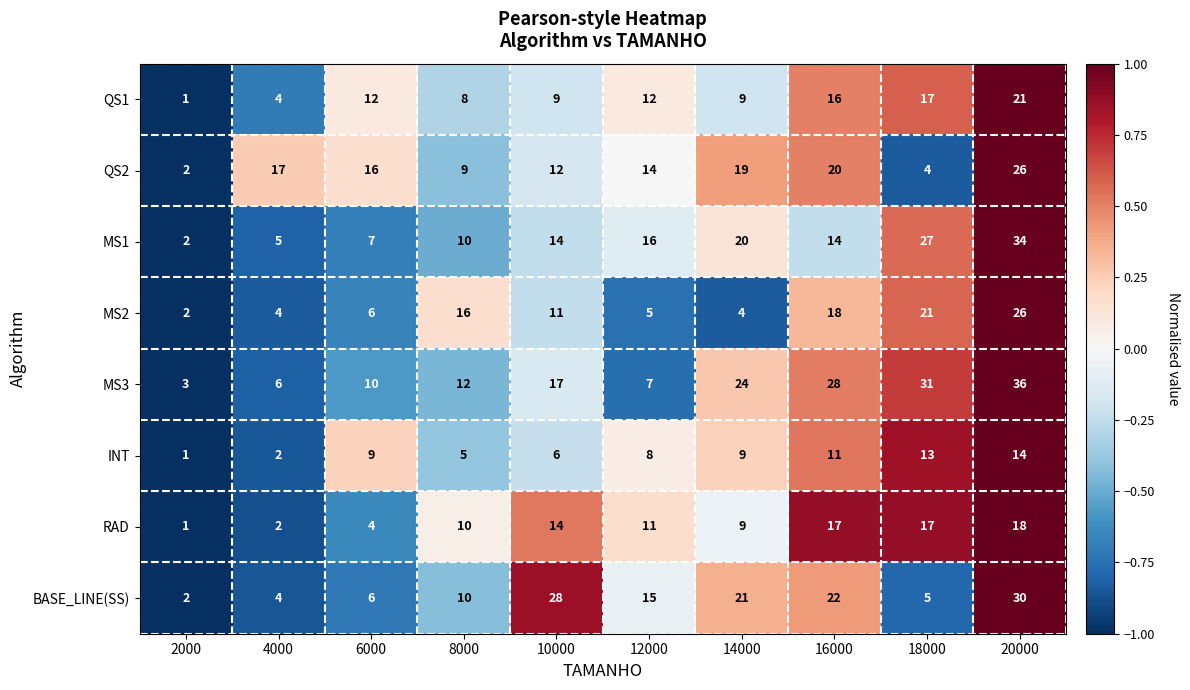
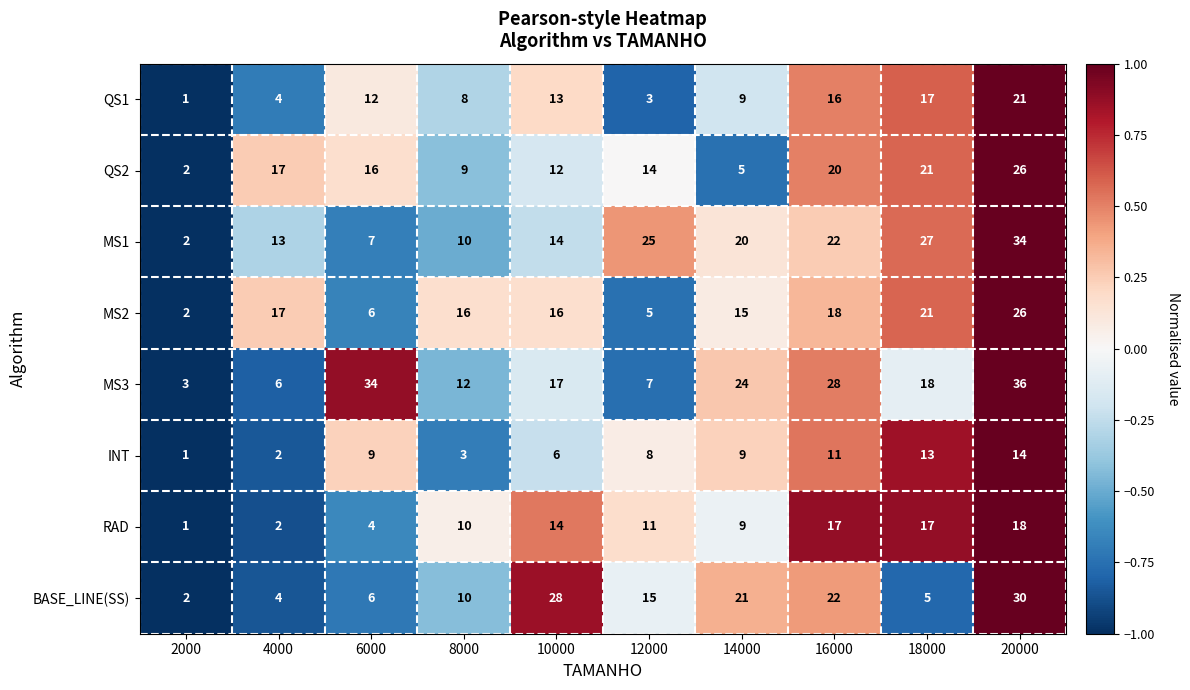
  {
    "QS1": {
      "2000": 1,
      "4000": 4,
      "6000": 12,
      "8000": 8,
-     "10000": 9,
-     "12000": 12,
+     "10000": 13,
+     "12000": 3,
      "14000": 9,
      "16000": 16,
      "18000": 17,
      "20000": 21
    },
    "QS2": {
      "2000": 2,
      "4000": 17,
      "6000": 16,
      "8000": 9,
      "10000": 12,
      "12000": 14,
-     "14000": 19,
+     "14000": 5,
      "16000": 20,
-     "18000": 4,
+     "18000": 21,
      "20000": 26
    },
    "MS1": {
      "2000": 2,
-     "4000": 5,
+     "4000": 13,
      "6000": 7,
      "8000": 10,
      "10000": 14,
-     "12000": 16,
+     "12000": 25,
      "14000": 20,
-     "16000": 14,
+     "16000": 22,
      "18000": 27,
      "20000": 34
    },
    "MS2": {
      "2000": 2,
-     "4000": 4,
+     "4000": 17,
      "6000": 6,
      "8000": 16,
-     "10000": 11,
+     "10000": 16,
      "12000": 5,
-     "14000": 4,
+     "14000": 15,
      "16000": 18,
      "18000": 21,
      "20000": 26
    },
    "MS3": {
      "2000": 3,
      "4000": 6,
-     "6000": 10,
+     "6000": 34,
      "8000": 12,
      "10000": 17,
      "12000": 7,
      "14000": 24,
      "16000": 28,
-     "18000": 31,
+     "18000": 18,
      "20000": 36
    },
    "INT": {
      "2000": 1,
      "4000": 2,
      "6000": 9,
-     "8000": 5,
+     "8000": 3,
      "10000": 6,
      "12000": 8,
      "14000": 9,
      "16000": 11,
      "18000": 13,
      "20000": 14
    },
    "RAD": {
      "2000": 1,
      "4000": 2,
      "6000": 4,
      "8000": 10,
      "10000": 14,
      "12000": 11,
      "14000": 9,
      "16000": 17,
      "18000": 17,
      "20000": 18
    },
    "BASE_LINE(SS)": {
      "2000": 2,
      "4000": 4,
      "6000": 6,
      "8000": 10,
      "10000": 28,
      "12000": 15,
      "14000": 21,
      "16000": 22,
      "18000": 5,
      "20000": 30
    }
  }
